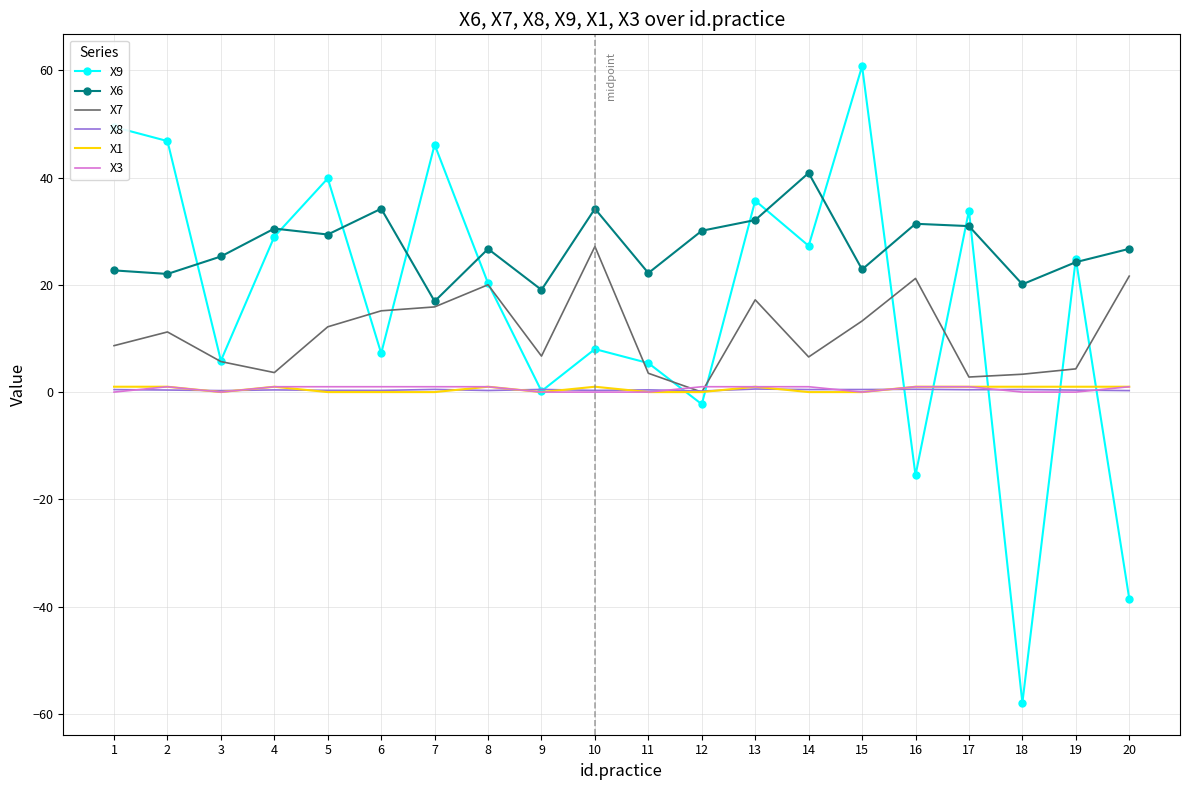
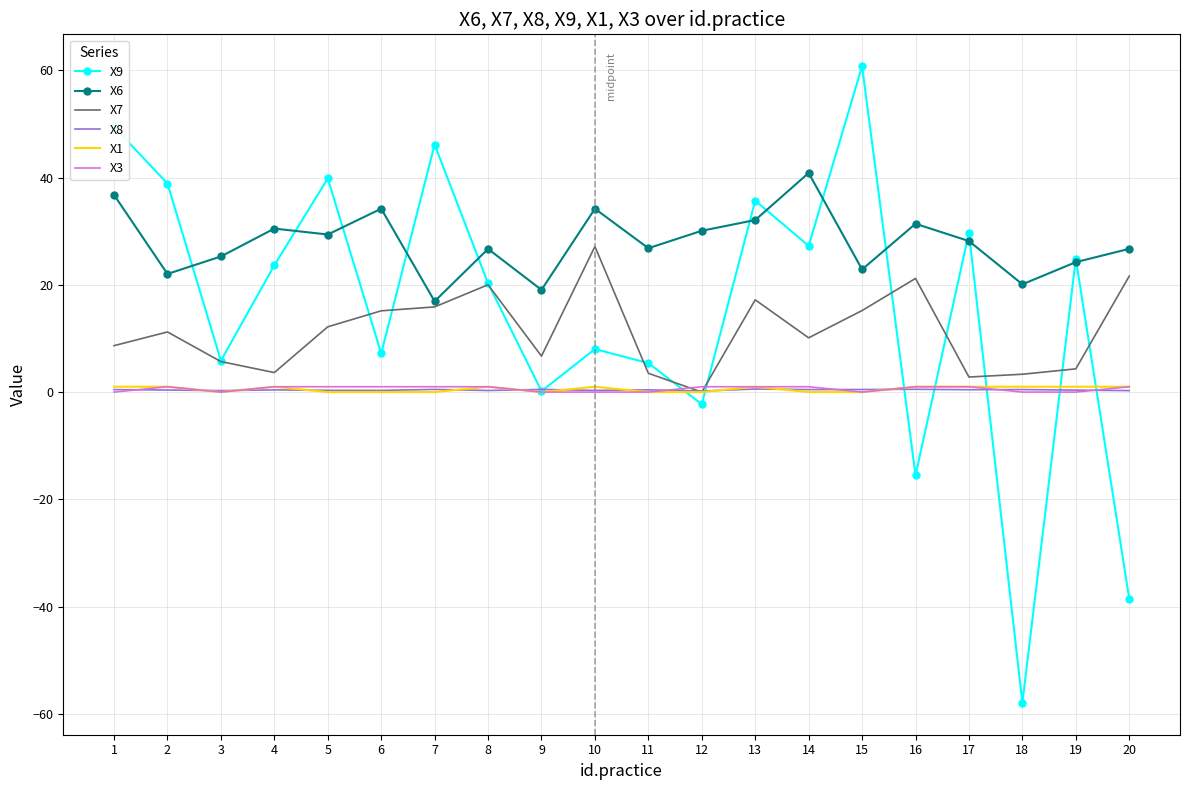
  {
    "X9": {
-     "2": 47,
-     "4": 29,
+     "2": 39,
+     "4": 24,
      "5": 40,
      "6": 7,
      "7": 46,
      "10": 8,
      "11": 5,
      "12": -2,
      "13": 36,
      "14": 27,
      "15": 61,
      "16": -16,
-     "17": 34,
+     "17": 30,
      "18": -58,
      "19": 25,
      "20": -39
    },
    "X6": {
-     "1": 23,
+     "1": 37,
      "2": 22,
      "3": 25,
      "4": 30,
      "5": 29,
      "6": 34,
      "7": 17,
      "8": 27,
      "9": 19,
      "10": 34,
-     "11": 22,
+     "11": 27,
      "12": 30,
      "13": 32,
      "14": 41,
      "15": 23,
      "16": 31,
-     "17": 31,
+     "17": 28,
      "18": 20,
      "19": 24,
      "20": 27
    },
    "X7": {
      "1": 9,
      "2": 11,
      "4": 4,
      "5": 12,
      "6": 15,
      "7": 16,
      "9": 7,
      "10": 27,
      "11": 4,
      "13": 17,
-     "14": 7,
-     "15": 13,
+     "14": 10,
+     "15": 15,
      "16": 21,
      "17": 3,
      "18": 3,
      "19": 4,
      "20": 22
    },
    "X8": {
      "2": 0,
      "4": 0,
      "7": 1,
      "8": 0,
      "14": 0,
      "15": 0,
      "16": 1,
      "17": 0,
      "20": 0
    },
    "X1": {
      "1": 1,
      "7": 0,
      "10": 1,
      "14": 0,
      "18": 1,
      "19": 1
    },
    "X3": {
      "5": 1,
      "6": 1,
      "7": 1,
      "12": 1,
      "14": 1
    }
  }
